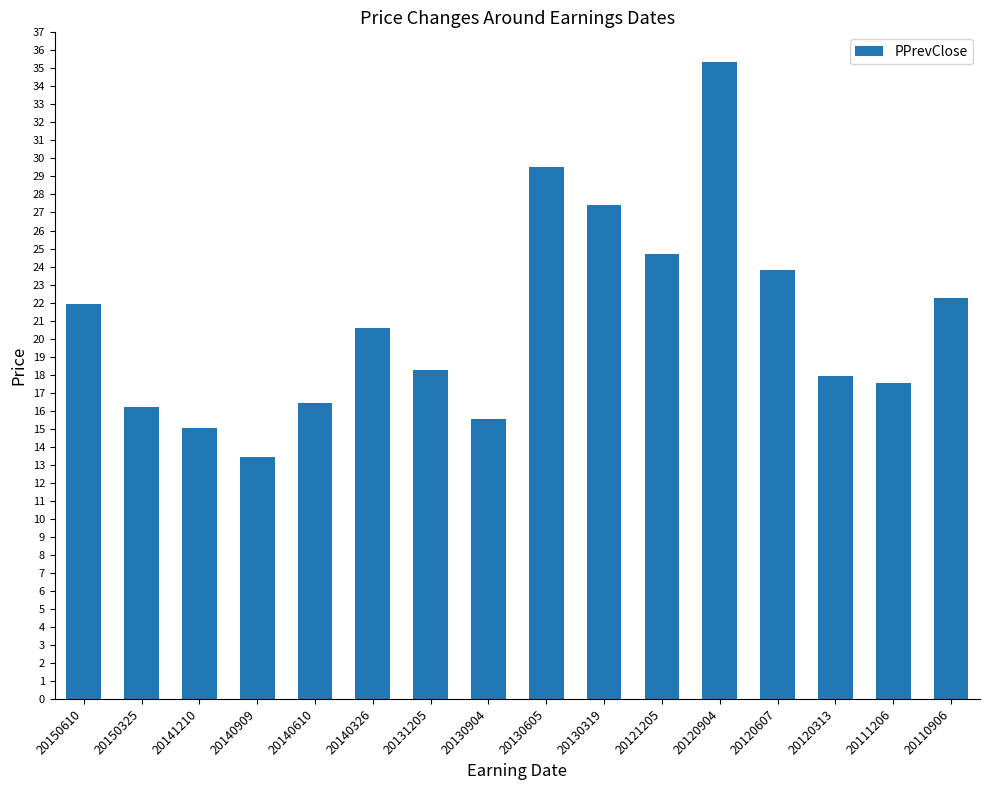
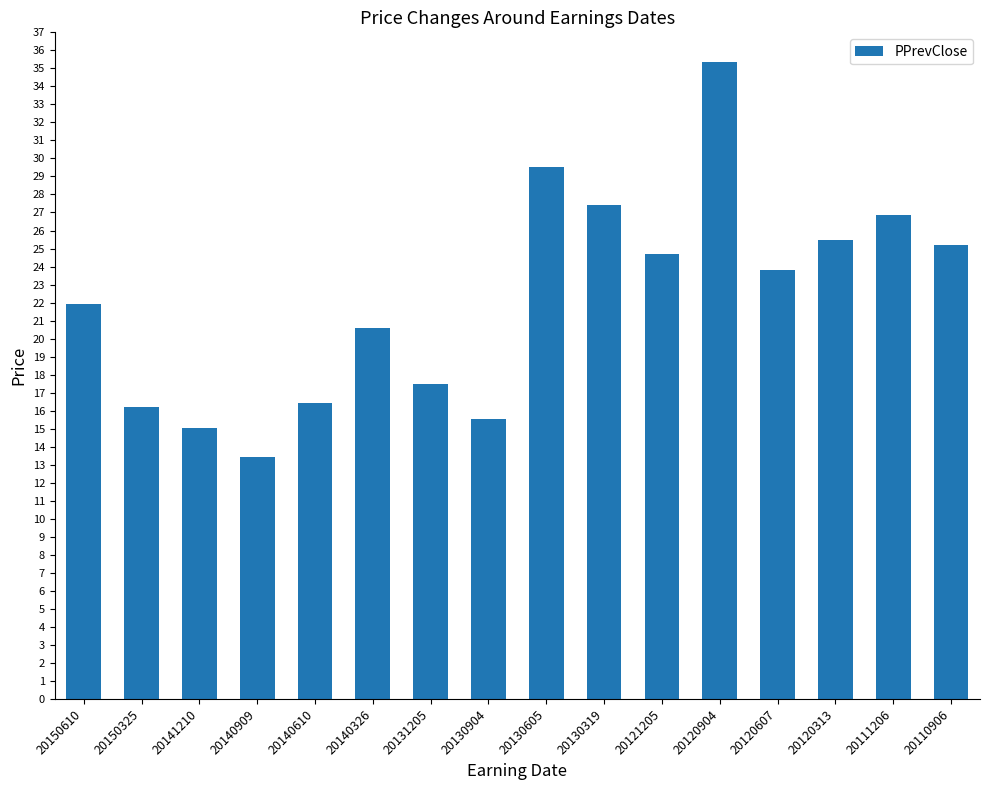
  {
    "20150610": 21.9,
    "20150325": 16.2,
    "20141210": 15.1,
    "20140909": 13.4,
    "20140610": 16.4,
    "20140326": 20.6,
-   "20131205": 18.2,
+   "20131205": 17.5,
    "20130904": 15.5,
    "20130605": 29.5,
    "20130319": 27.4,
    "20121205": 24.7,
    "20120904": 35.3,
    "20120607": 23.8,
-   "20120313": 17.9,
-   "20111206": 17.6,
-   "20110906": 22.3
+   "20120313": 25.5,
+   "20111206": 26.8,
+   "20110906": 25.2
  }
